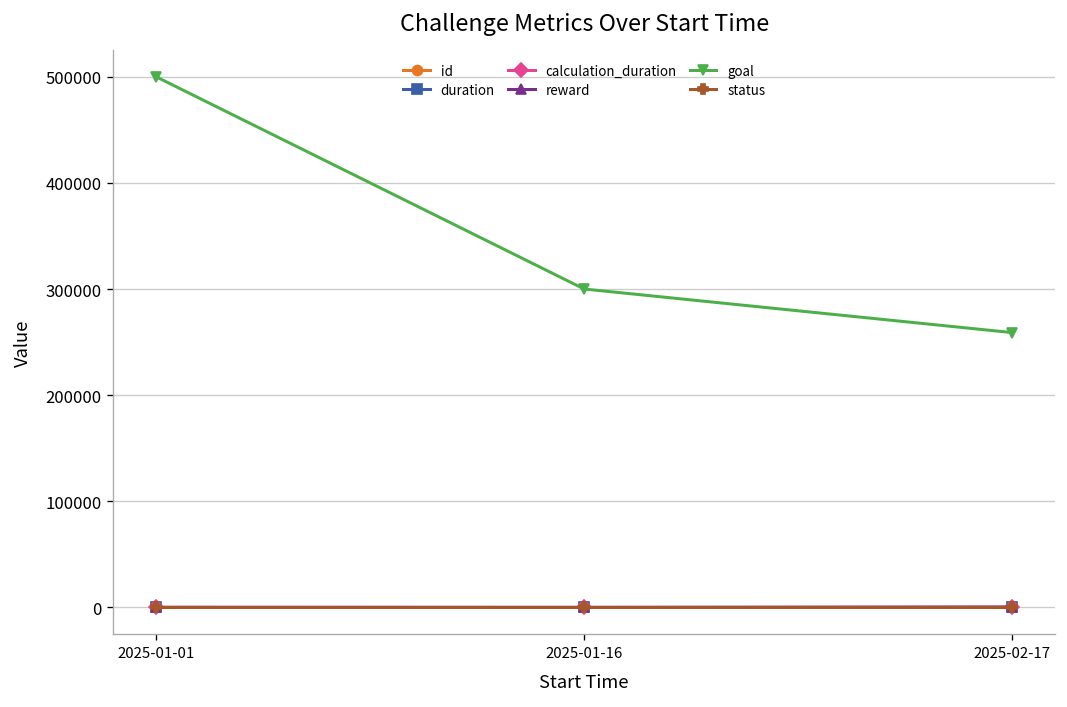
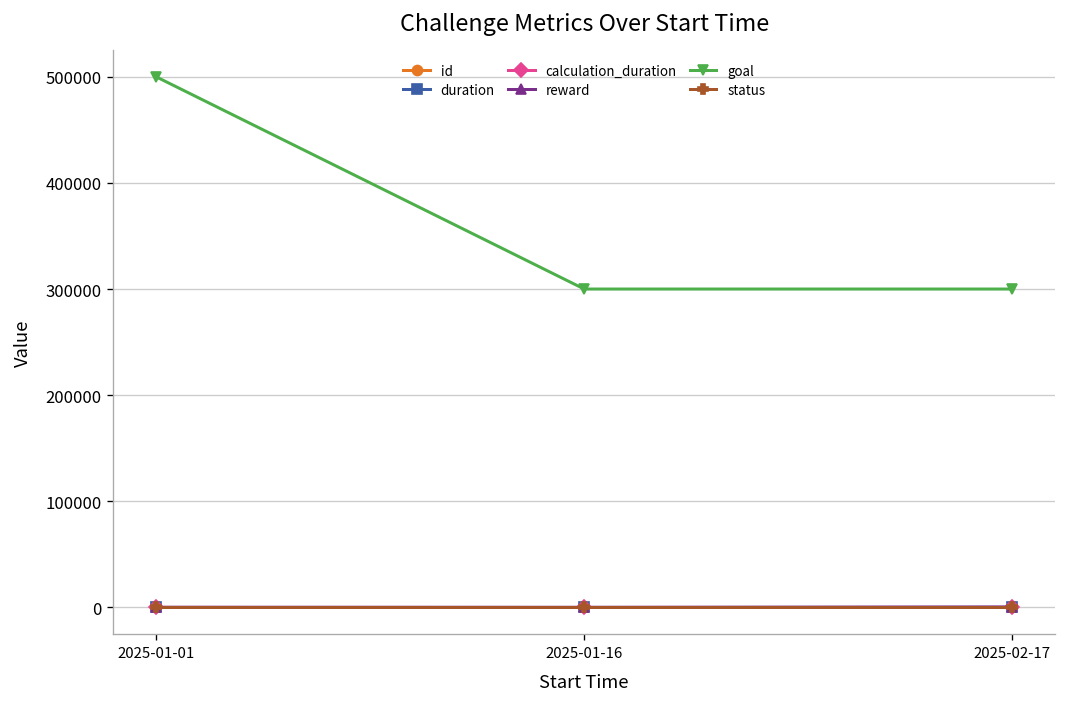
  {
    "status": {
      "2025-01-01": 0,
      "2025-01-16": 0,
      "2025-02-17": 0
    },
    "goal": {
      "2025-01-01": 500000,
      "2025-01-16": 300000,
-     "2025-02-17": 260000
+     "2025-02-17": 300000
    }
  }
